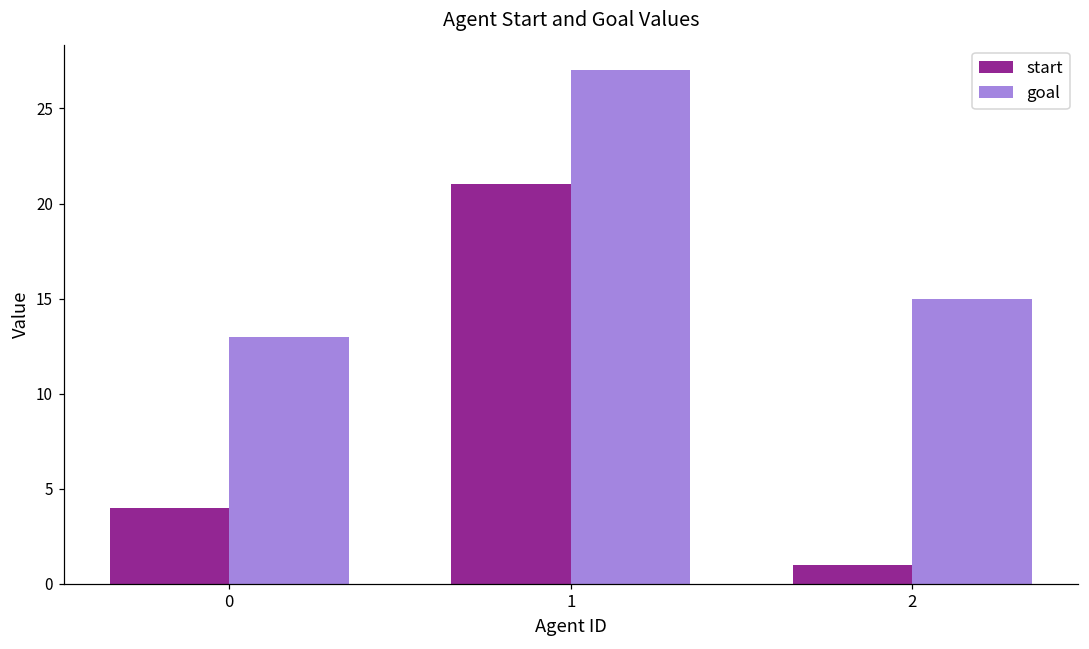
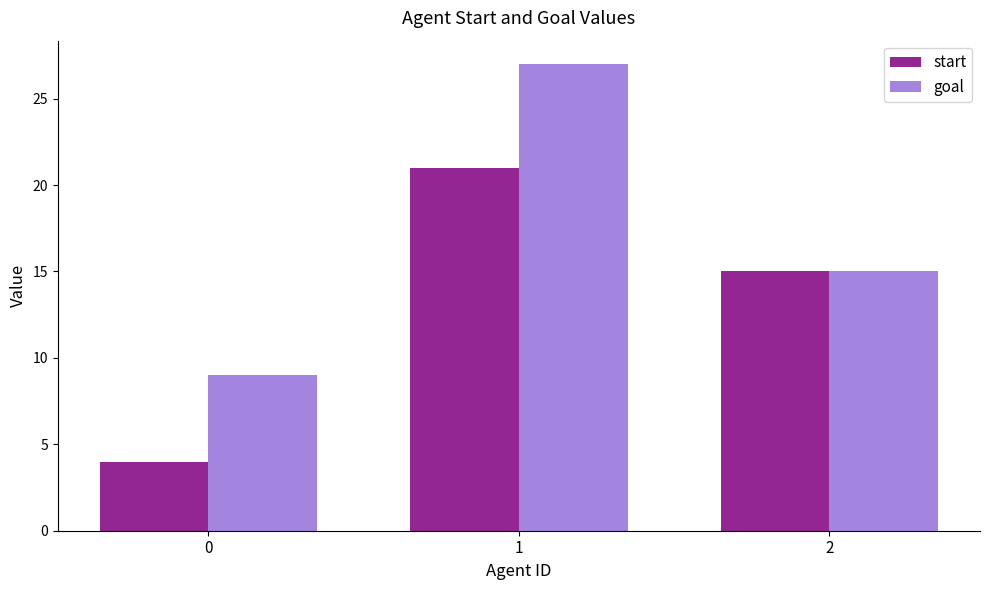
  {
    "start": {
      "0": 4,
      "1": 21,
-     "2": 1
+     "2": 15
    },
    "goal": {
-     "0": 13,
+     "0": 9,
      "1": 27,
      "2": 15
    }
  }
